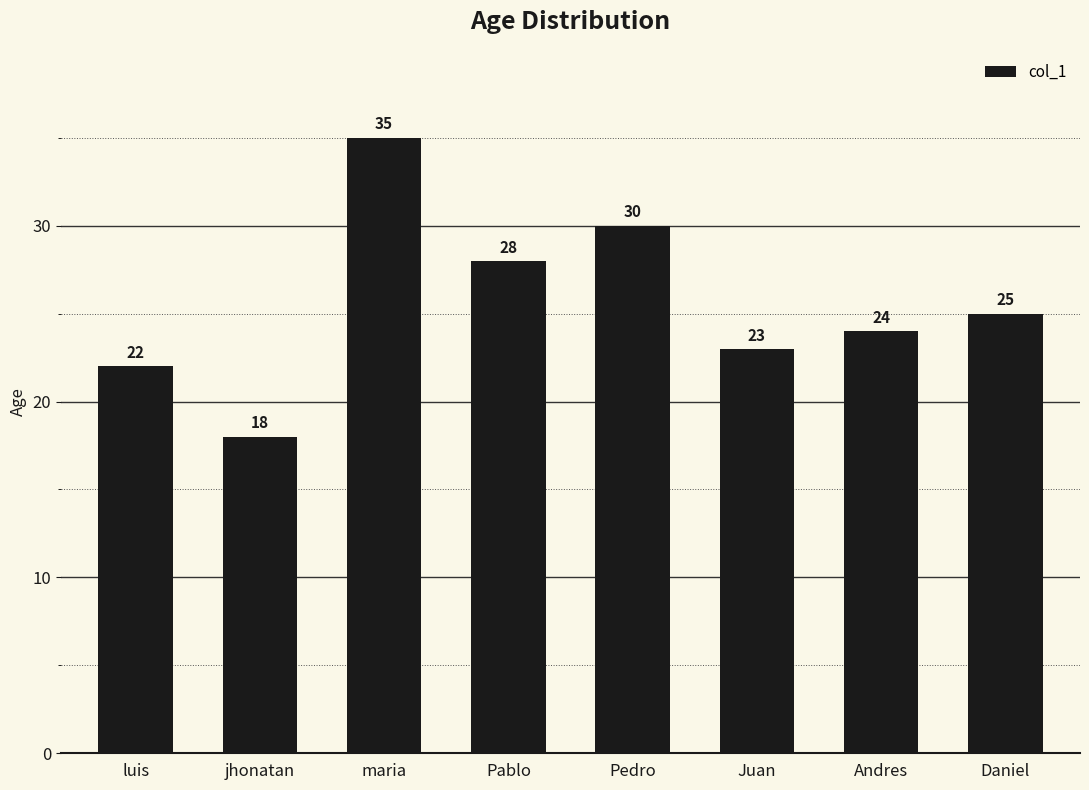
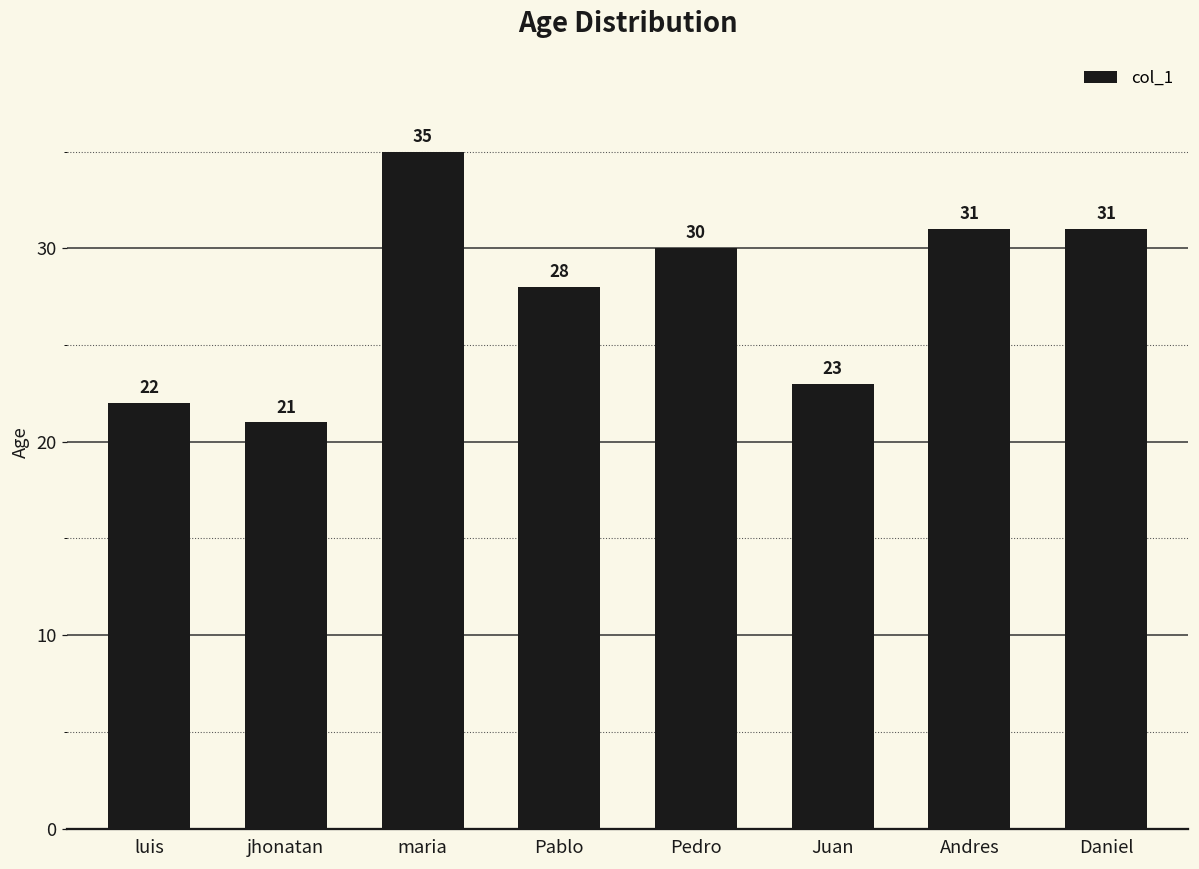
  {
    "luis": 22,
-   "jhonatan": 18,
+   "jhonatan": 21,
    "maria": 35,
    "Pablo": 28,
    "Pedro": 30,
    "Juan": 23,
-   "Andres": 24,
-   "Daniel": 25
+   "Andres": 31,
+   "Daniel": 31
  }
